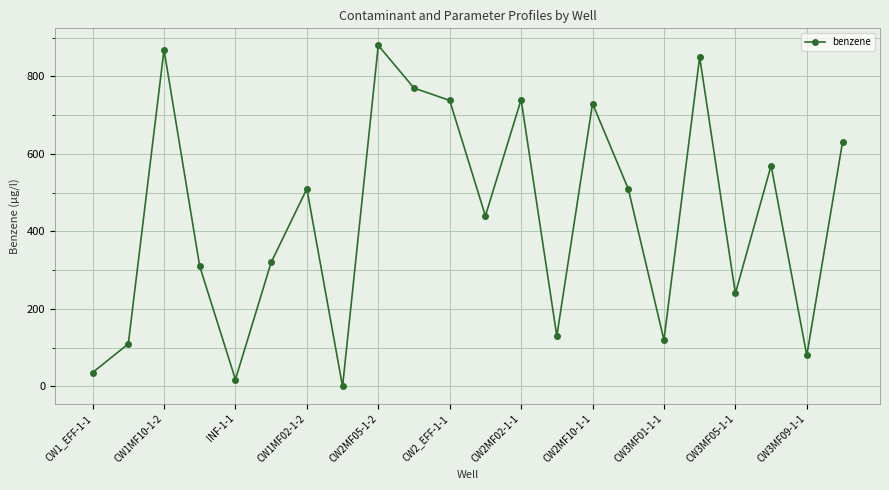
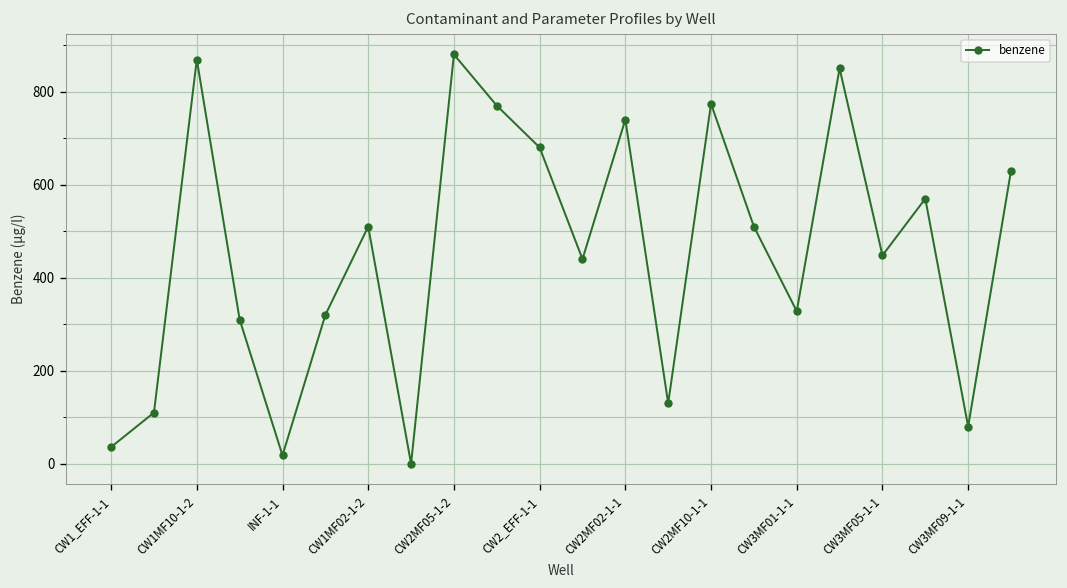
  {
    "CW1_EFF-1-1": 40,
    "CW1MF10-1-2": 870,
    "INF-1-1": 20,
    "CW1MF02-1-2": 510,
    "CW2MF05-1-2": 880,
-   "CW2_EFF-1-1": 740,
+   "CW2_EFF-1-1": 680,
    "CW2MF02-1-1": 740,
-   "CW2MF10-1-1": 730,
-   "CW3MF01-1-1": 120,
-   "CW3MF05-1-1": 240,
+   "CW2MF10-1-1": 770,
+   "CW3MF01-1-1": 330,
+   "CW3MF05-1-1": 450,
    "CW3MF09-1-1": 80
  }
